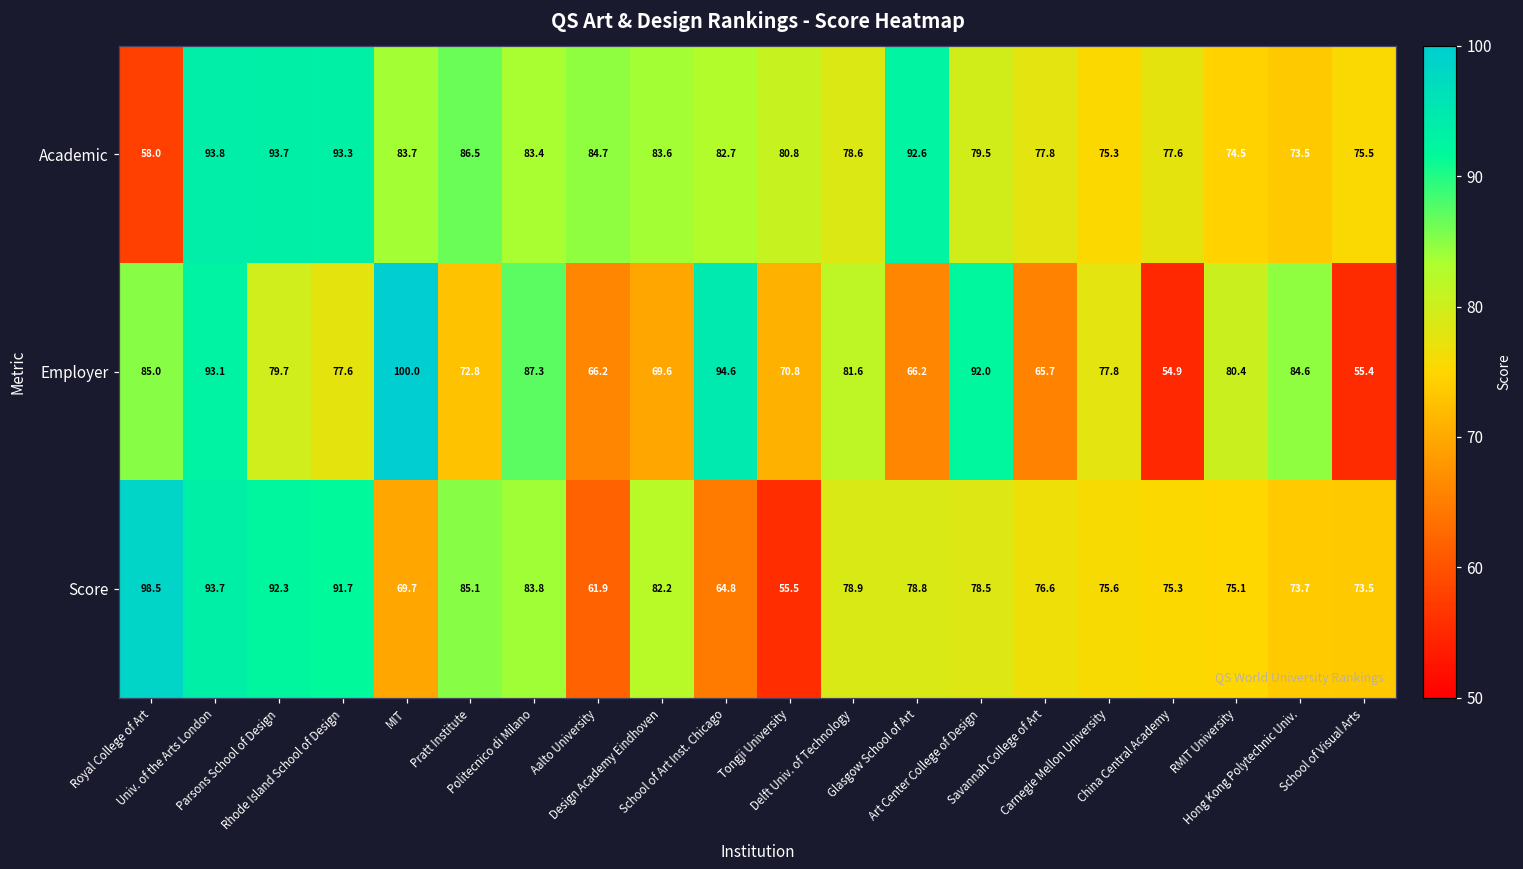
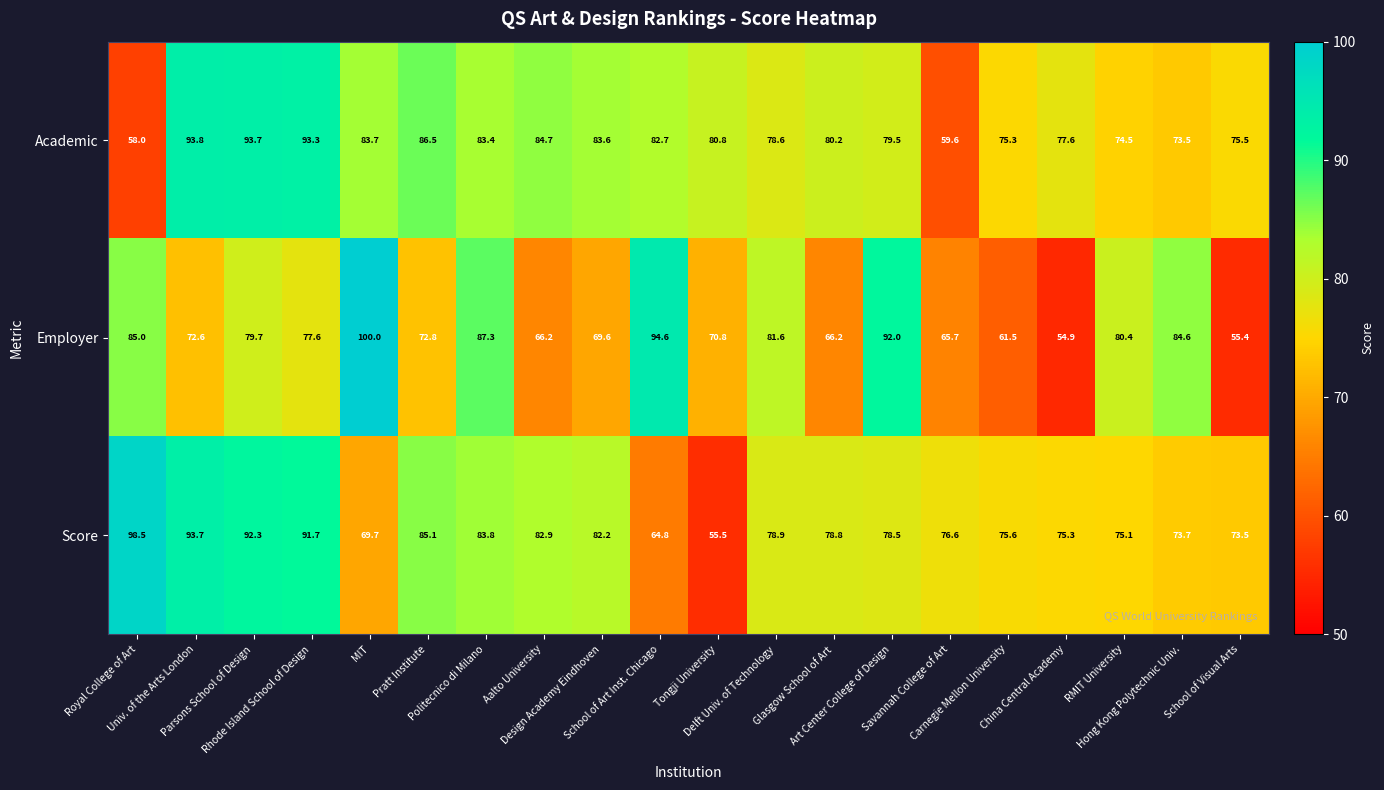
  {
    "Academic": {
      "Royal College of Art": 58.0,
      "Univ. of the Arts London": 93.8,
      "Parsons School of Design": 93.7,
      "Rhode Island School of Design": 93.3,
      "MIT": 83.7,
      "Pratt Institute": 86.5,
      "Politecnico di Milano": 83.4,
      "Aalto University": 84.7,
      "Design Academy Eindhoven": 83.6,
      "School of Art Inst. Chicago": 82.7,
      "Tongji University": 80.8,
      "Delft Univ. of Technology": 78.6,
-     "Glasgow School of Art": 92.6,
+     "Glasgow School of Art": 80.2,
      "Art Center College of Design": 79.5,
-     "Savannah College of Art": 77.8,
+     "Savannah College of Art": 59.6,
      "Carnegie Mellon University": 75.3,
      "China Central Academy": 77.6,
      "RMIT University": 74.5,
      "Hong Kong Polytechnic Univ.": 73.5,
      "School of Visual Arts": 75.5
    },
    "Employer": {
      "Royal College of Art": 85.0,
-     "Univ. of the Arts London": 93.1,
+     "Univ. of the Arts London": 72.6,
      "Parsons School of Design": 79.7,
      "Rhode Island School of Design": 77.6,
      "MIT": 100.0,
      "Pratt Institute": 72.8,
      "Politecnico di Milano": 87.3,
      "Aalto University": 66.2,
      "Design Academy Eindhoven": 69.6,
      "School of Art Inst. Chicago": 94.6,
      "Tongji University": 70.8,
      "Delft Univ. of Technology": 81.6,
      "Glasgow School of Art": 66.2,
      "Art Center College of Design": 92.0,
      "Savannah College of Art": 65.7,
-     "Carnegie Mellon University": 77.8,
+     "Carnegie Mellon University": 61.5,
      "China Central Academy": 54.9,
      "RMIT University": 80.4,
      "Hong Kong Polytechnic Univ.": 84.6,
      "School of Visual Arts": 55.4
    },
    "Score": {
      "Royal College of Art": 98.5,
      "Univ. of the Arts London": 93.7,
      "Parsons School of Design": 92.3,
      "Rhode Island School of Design": 91.7,
      "MIT": 69.7,
      "Pratt Institute": 85.1,
      "Politecnico di Milano": 83.8,
-     "Aalto University": 61.9,
+     "Aalto University": 82.9,
      "Design Academy Eindhoven": 82.2,
      "School of Art Inst. Chicago": 64.8,
      "Tongji University": 55.5,
      "Delft Univ. of Technology": 78.9,
      "Glasgow School of Art": 78.8,
      "Art Center College of Design": 78.5,
      "Savannah College of Art": 76.6,
      "Carnegie Mellon University": 75.6,
      "China Central Academy": 75.3,
      "RMIT University": 75.1,
      "School of Visual Arts": 73.5
    }
  }
